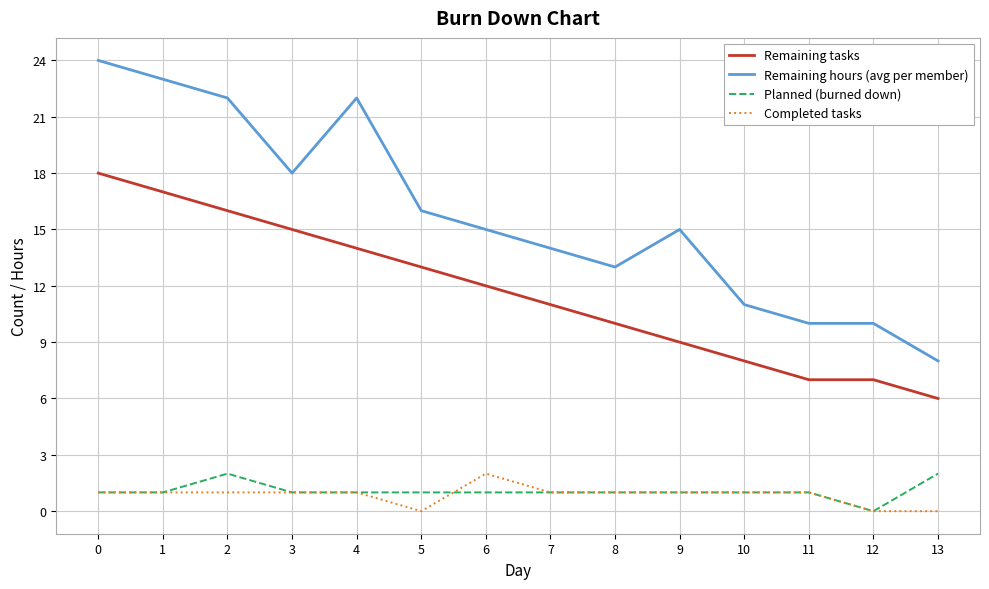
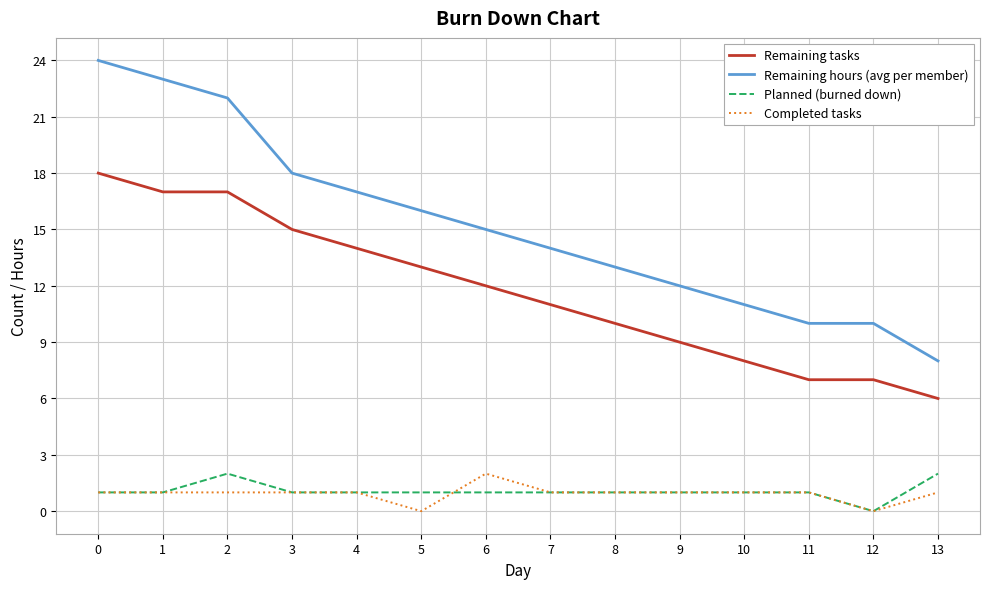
  {
    "Remaining tasks": {
      "0": 18,
      "1": 17,
-     "2": 16,
+     "2": 17,
      "3": 15,
      "4": 14,
      "5": 13,
      "6": 12,
      "7": 11,
      "8": 10,
      "9": 9,
      "10": 8,
      "11": 7,
      "12": 7,
      "13": 6
    },
    "Remaining hours (avg per member)": {
      "0": 24,
      "1": 23,
      "2": 22,
      "3": 18,
-     "4": 22,
+     "4": 17,
      "5": 16,
      "6": 15,
      "7": 14,
      "8": 13,
-     "9": 15,
+     "9": 12,
      "10": 11,
      "11": 10,
      "12": 10,
      "13": 8
    },
    "Planned (burned down)": {
      "2": 2,
      "5": 1,
      "6": 1,
      "13": 2
    },
    "Completed tasks": {
      "2": 1,
      "5": 0,
      "6": 2,
-     "13": 0
+     "13": 1
    }
  }
